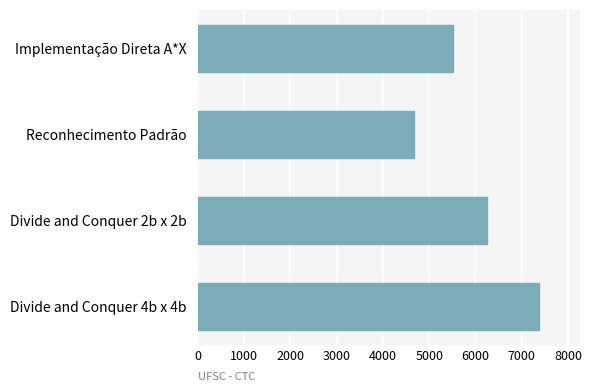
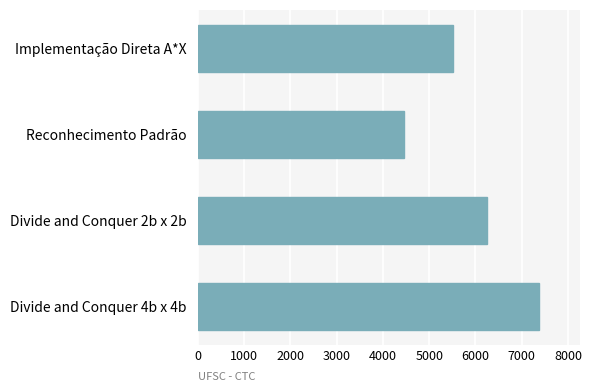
  {
    "Implementação Direta A*X": 5500,
-   "Reconhecimento Padrão": 4700,
+   "Reconhecimento Padrão": 4500,
    "Divide and Conquer 2b x 2b": 6200,
    "Divide and Conquer 4b x 4b": 7400
  }
